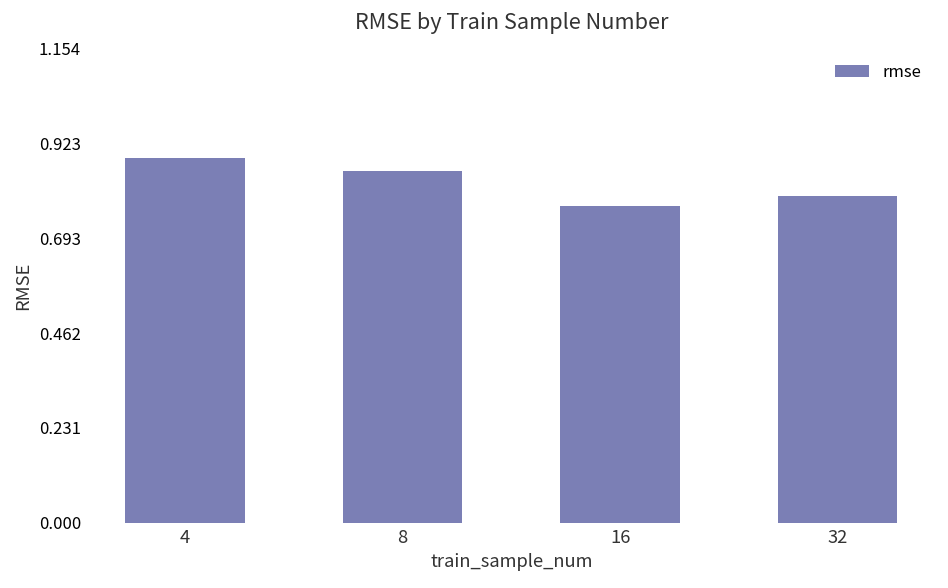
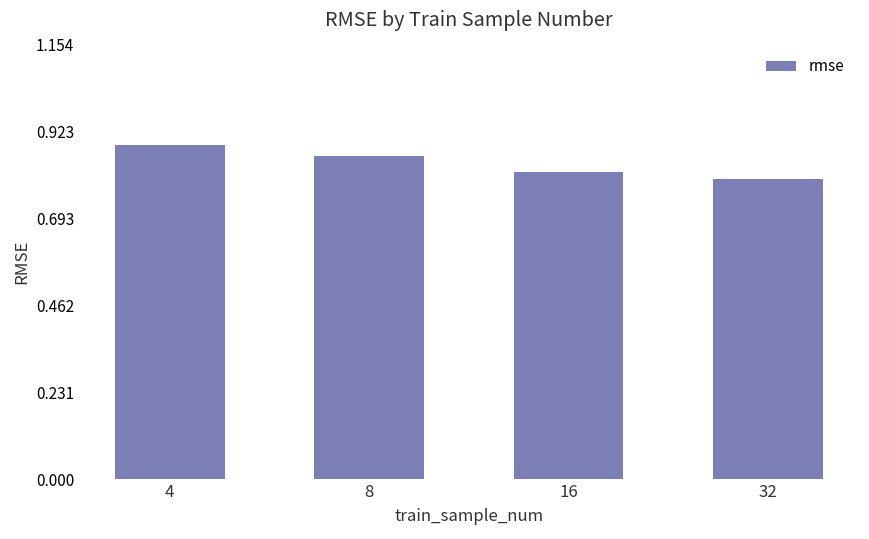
  {
    "4": 0.89,
    "8": 0.86,
-   "16": 0.77,
+   "16": 0.82,
    "32": 0.80
  }
